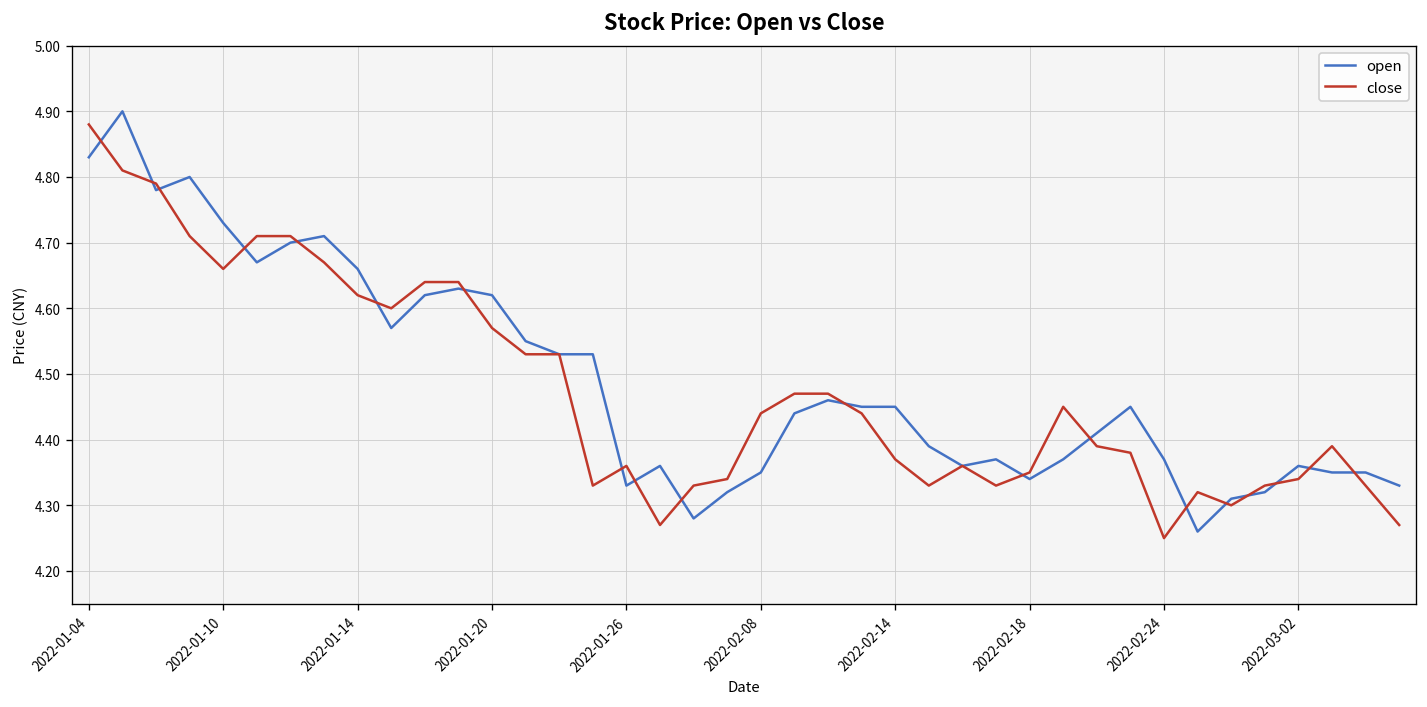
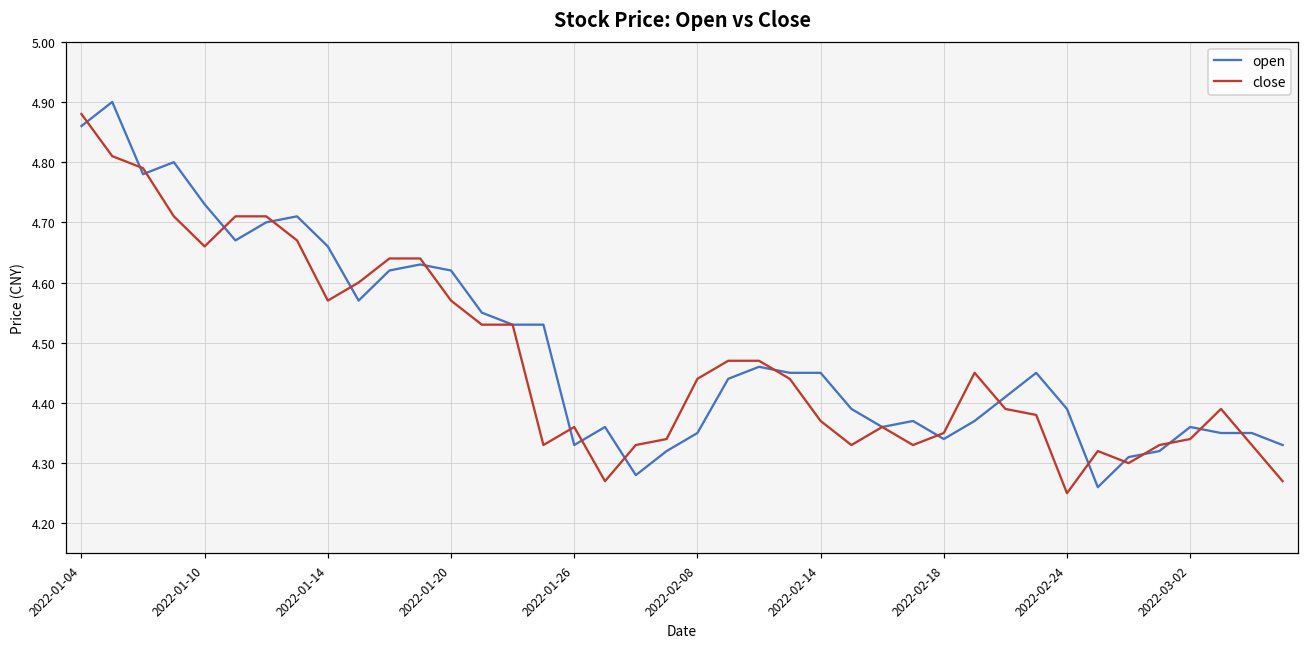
  {
    "open": {
-     "2022-01-04": 4.83,
+     "2022-01-04": 4.86,
      "2022-01-10": 4.73,
      "2022-01-14": 4.66,
      "2022-01-20": 4.62,
      "2022-01-26": 4.33,
      "2022-02-08": 4.35,
      "2022-02-14": 4.45,
      "2022-02-18": 4.34,
-     "2022-02-24": 4.37,
+     "2022-02-24": 4.39,
      "2022-03-02": 4.36
    },
    "close": {
      "2022-01-04": 4.88,
      "2022-01-10": 4.66,
-     "2022-01-14": 4.62,
+     "2022-01-14": 4.57,
      "2022-01-20": 4.57,
      "2022-01-26": 4.36,
      "2022-02-08": 4.44,
      "2022-02-14": 4.37,
      "2022-02-18": 4.35,
      "2022-02-24": 4.25,
      "2022-03-02": 4.34
    }
  }
